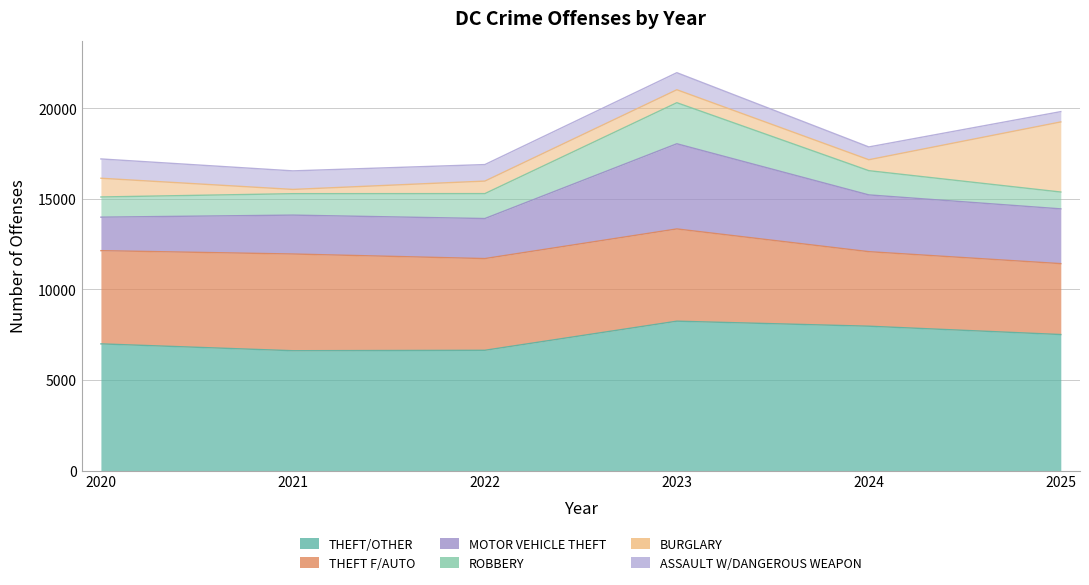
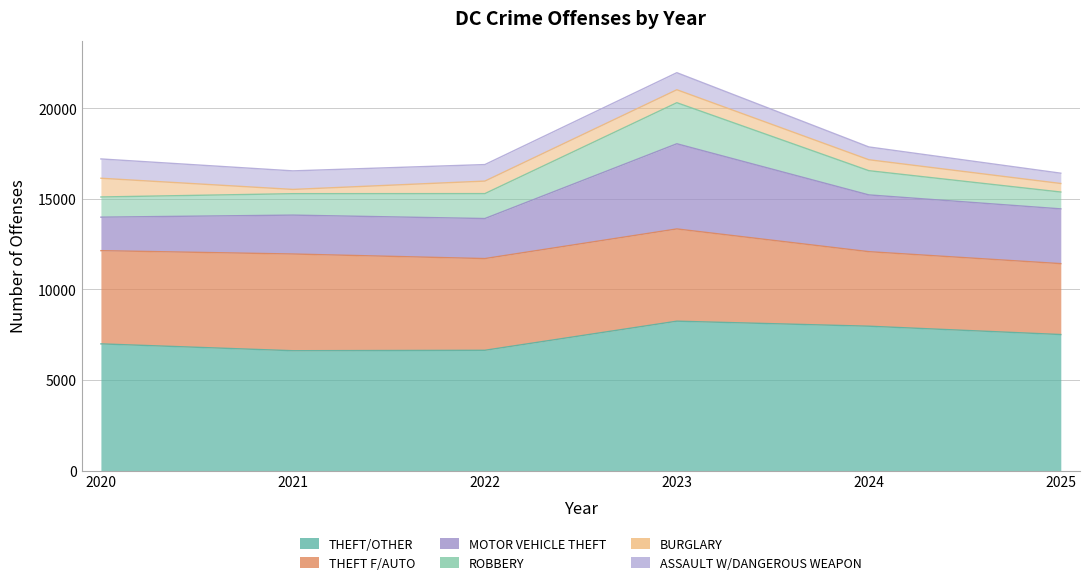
  {
    "THEFT F/AUTO": {
      "2020": 5100,
      "2021": 5300,
      "2022": 5100,
      "2023": 5100,
      "2024": 4100,
      "2025": 3900
    },
    "BURGLARY": {
      "2020": 1000,
      "2021": 200,
      "2022": 700,
      "2023": 700,
      "2024": 600,
-     "2025": 3900
+     "2025": 500
    }
  }
